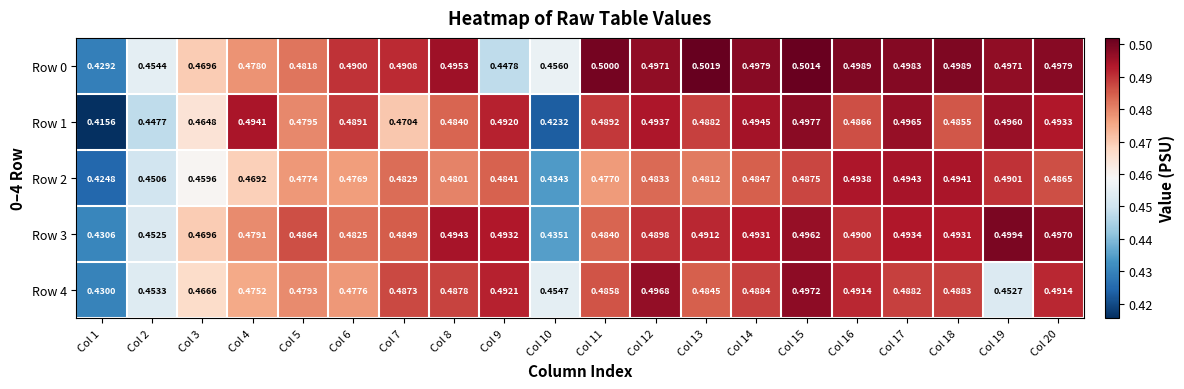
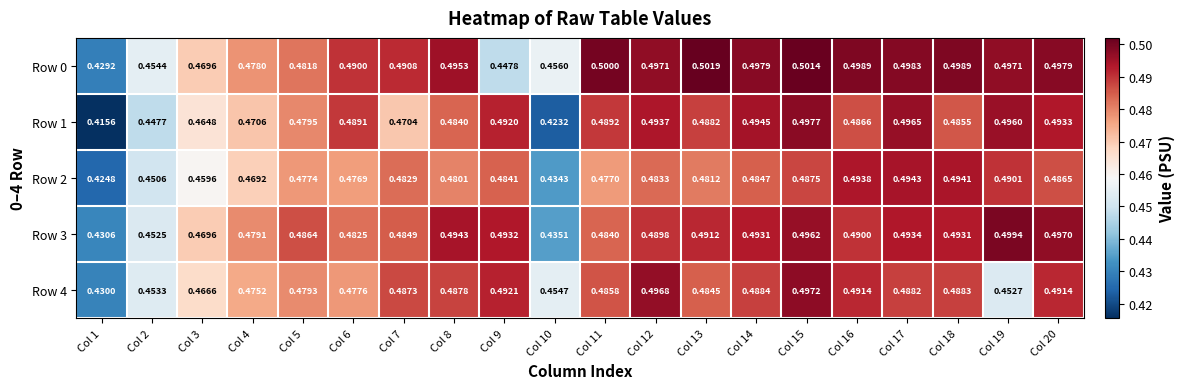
  {
    "Row 0": {
      "Col 1": 0.4292,
      "Col 2": 0.4544,
      "Col 3": 0.4696,
      "Col 4": 0.4780,
      "Col 5": 0.4818,
      "Col 6": 0.4900,
      "Col 7": 0.4908,
      "Col 8": 0.4953,
      "Col 9": 0.4478,
      "Col 10": 0.4560,
      "Col 11": 0.5000,
      "Col 12": 0.4971,
      "Col 13": 0.5019,
      "Col 14": 0.4979,
      "Col 15": 0.5014,
      "Col 16": 0.4989,
      "Col 17": 0.4983,
      "Col 18": 0.4989,
      "Col 19": 0.4971,
      "Col 20": 0.4979
    },
    "Row 1": {
      "Col 1": 0.4156,
      "Col 2": 0.4477,
      "Col 3": 0.4648,
-     "Col 4": 0.4941,
+     "Col 4": 0.4706,
      "Col 5": 0.4795,
      "Col 6": 0.4891,
      "Col 7": 0.4704,
      "Col 8": 0.4840,
      "Col 9": 0.4920,
      "Col 10": 0.4232,
      "Col 11": 0.4892,
      "Col 12": 0.4937,
      "Col 13": 0.4882,
      "Col 14": 0.4945,
      "Col 15": 0.4977,
      "Col 16": 0.4866,
      "Col 17": 0.4965,
      "Col 18": 0.4855,
      "Col 19": 0.4960,
      "Col 20": 0.4933
    },
    "Row 2": {
      "Col 1": 0.4248,
      "Col 2": 0.4506,
      "Col 3": 0.4596,
      "Col 4": 0.4692,
      "Col 5": 0.4774,
      "Col 6": 0.4769,
      "Col 7": 0.4829,
      "Col 8": 0.4801,
      "Col 9": 0.4841,
      "Col 10": 0.4343,
      "Col 11": 0.4770,
      "Col 12": 0.4833,
      "Col 13": 0.4812,
      "Col 14": 0.4847,
      "Col 15": 0.4875,
      "Col 16": 0.4938,
      "Col 17": 0.4943,
      "Col 18": 0.4941,
      "Col 19": 0.4901,
      "Col 20": 0.4865
    },
    "Row 3": {
      "Col 1": 0.4306,
      "Col 2": 0.4525,
      "Col 3": 0.4696,
      "Col 4": 0.4791,
      "Col 5": 0.4864,
      "Col 6": 0.4825,
      "Col 7": 0.4849,
      "Col 8": 0.4943,
      "Col 9": 0.4932,
      "Col 10": 0.4351,
      "Col 11": 0.4840,
      "Col 12": 0.4898,
      "Col 13": 0.4912,
      "Col 14": 0.4931,
      "Col 15": 0.4962,
      "Col 16": 0.4900,
      "Col 17": 0.4934,
      "Col 18": 0.4931,
      "Col 19": 0.4994,
      "Col 20": 0.4970
    },
    "Row 4": {
      "Col 1": 0.4300,
      "Col 2": 0.4533,
      "Col 3": 0.4666,
      "Col 4": 0.4752,
      "Col 5": 0.4793,
      "Col 6": 0.4776,
      "Col 7": 0.4873,
      "Col 8": 0.4878,
      "Col 9": 0.4921,
      "Col 10": 0.4547,
      "Col 11": 0.4858,
      "Col 12": 0.4968,
      "Col 13": 0.4845,
      "Col 14": 0.4884,
      "Col 15": 0.4972,
      "Col 16": 0.4914,
      "Col 17": 0.4882,
      "Col 18": 0.4883,
      "Col 19": 0.4527,
      "Col 20": 0.4914
    }
  }
